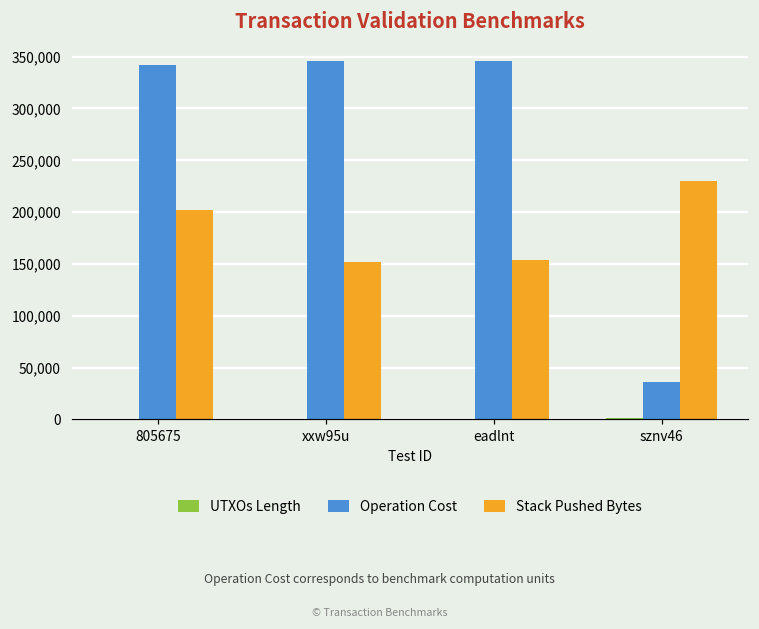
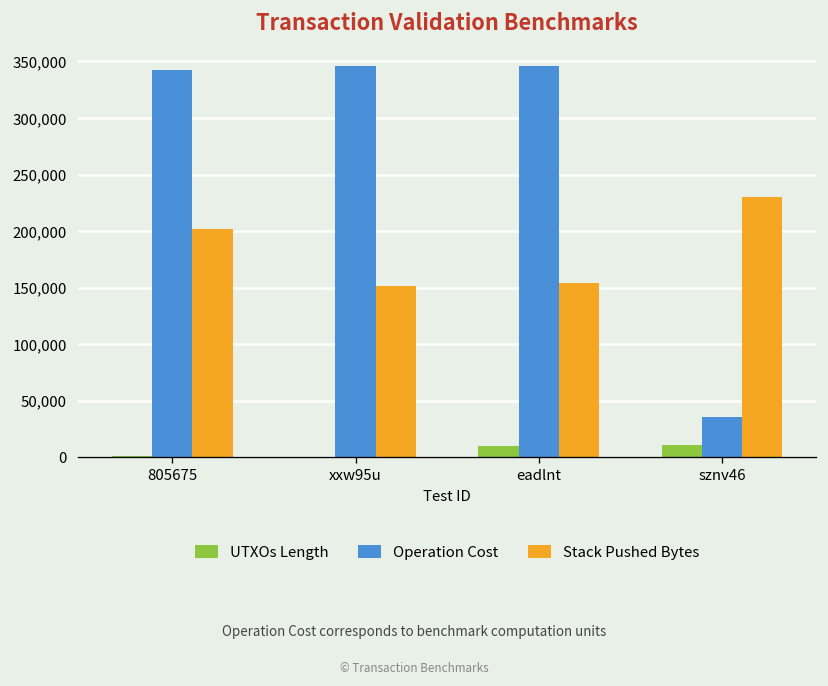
  {
    "UTXOs Length": {
-     "eadlnt": "0",
-     "sznv46": "0"
+     "eadlnt": "10,000",
+     "sznv46": "10,000"
    },
    "Operation Cost": {
      "805675": "340,000",
      "xxw95u": "350,000",
      "eadlnt": "350,000",
      "sznv46": "40,000"
    },
    "Stack Pushed Bytes": {
      "805675": "200,000",
      "xxw95u": "150,000",
      "eadlnt": "150,000",
      "sznv46": "230,000"
    }
  }
